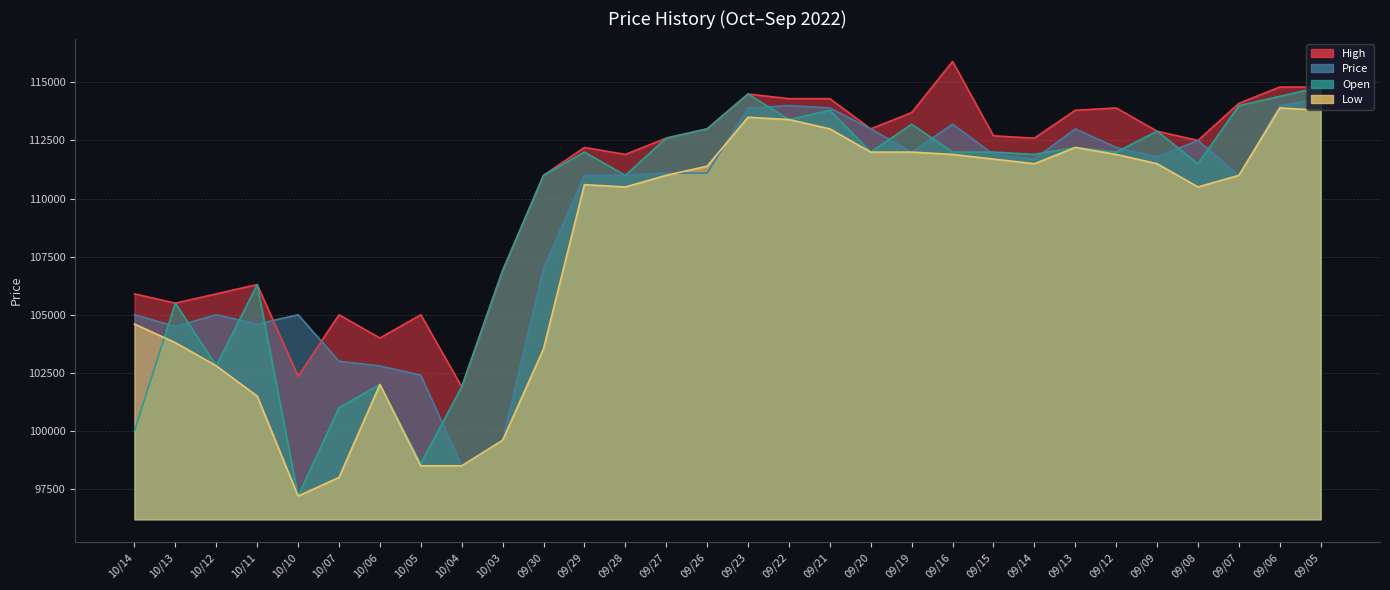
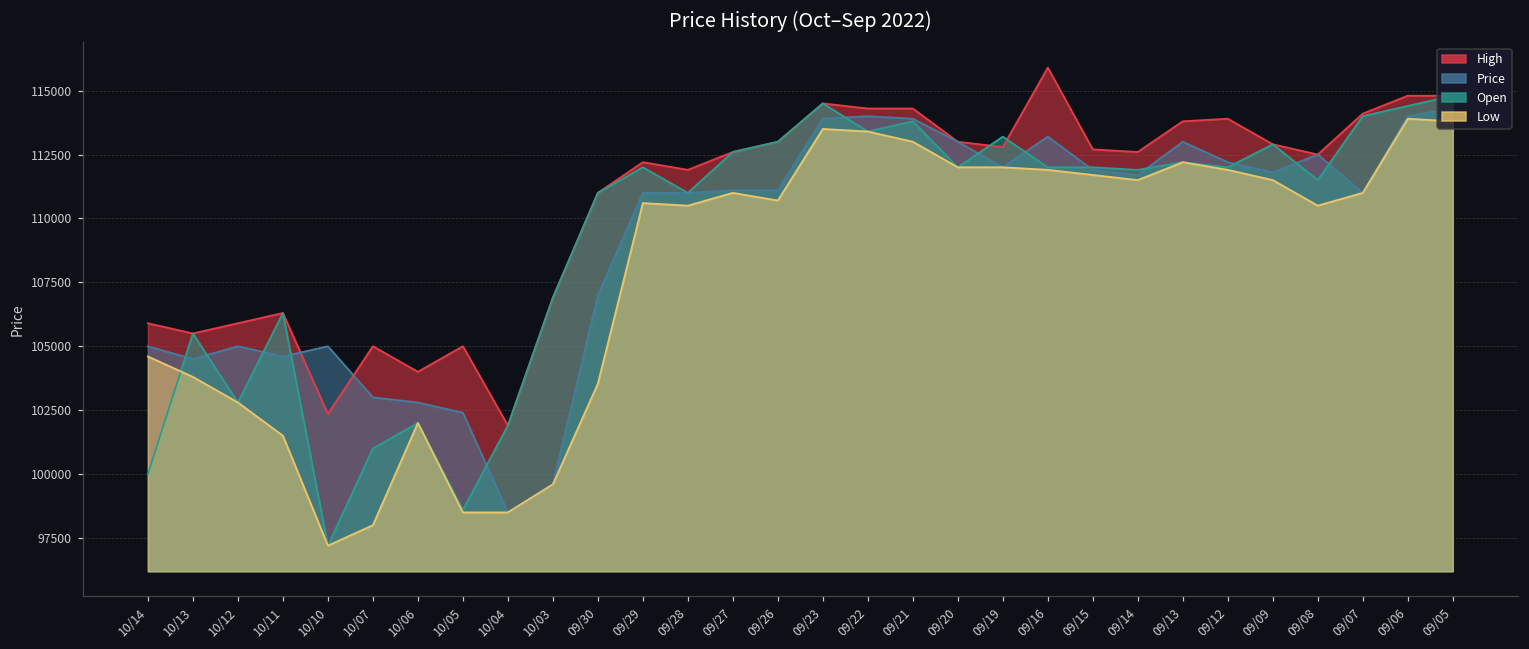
  {
    "High": {
      "10/14": 105900,
      "10/12": 105900,
      "10/10": 102400,
      "10/07": 105000,
      "10/06": 104000,
      "10/05": 105000,
      "09/29": 112200,
      "09/28": 111900,
      "09/22": 114300,
      "09/21": 114300,
-     "09/19": 113700,
+     "09/19": 112800,
      "09/16": 115900,
      "09/15": 112700,
      "09/14": 112600,
      "09/13": 113800,
      "09/12": 113900,
      "09/06": 114800
    },
    "Low": {
      "10/14": 104600,
      "10/13": 103800,
      "10/11": 101500,
      "10/07": 98000,
      "09/30": 103500,
      "09/29": 110600,
      "09/28": 110500,
-     "09/26": 111400,
+     "09/26": 110700,
      "09/23": 113500,
      "09/21": 113000,
      "09/15": 111700,
      "09/14": 111500,
      "09/09": 111500,
      "09/08": 110500,
      "09/05": 113800
    }
  }
